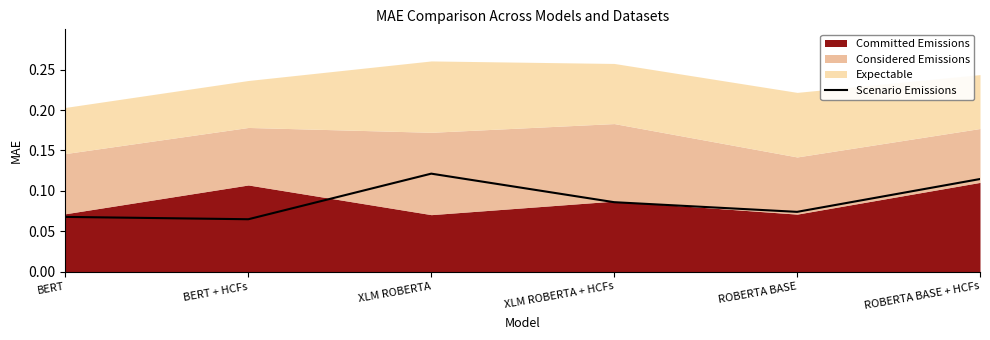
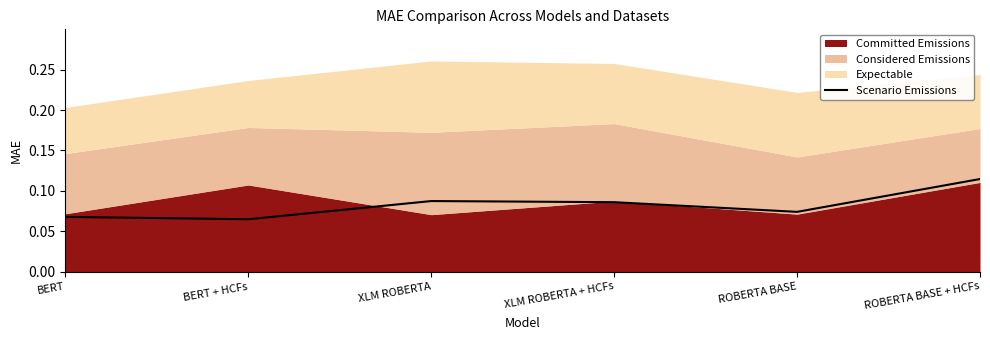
  {
    "Scenario Emissions": {
      "BERT": 0.07,
      "BERT + HCFs": 0.06,
-     "XLM ROBERTA": 0.12,
+     "XLM ROBERTA": 0.09,
      "ROBERTA BASE + HCFs": 0.11
    },
    "Committed Emissions": {
      "BERT": 0.07,
      "BERT + HCFs": 0.11,
      "XLM ROBERTA": 0.07,
      "ROBERTA BASE + HCFs": 0.11
    }
  }
